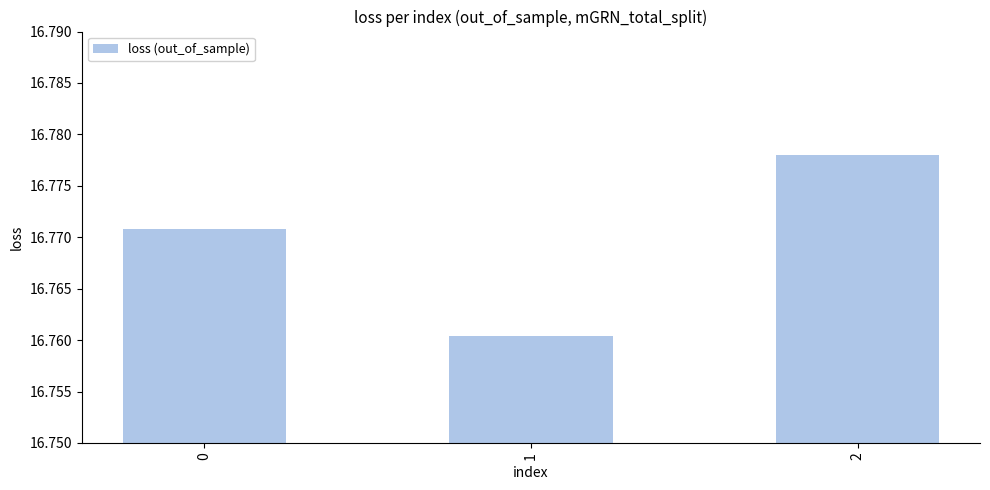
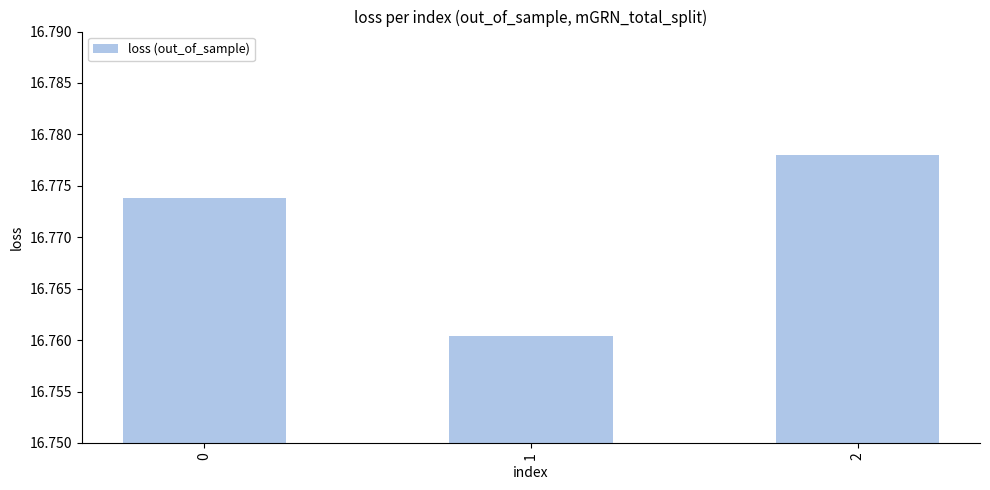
  {
-   "0": 16.7708,
+   "0": 16.7738,
    "1": 16.7604,
    "2": 16.7780
  }
